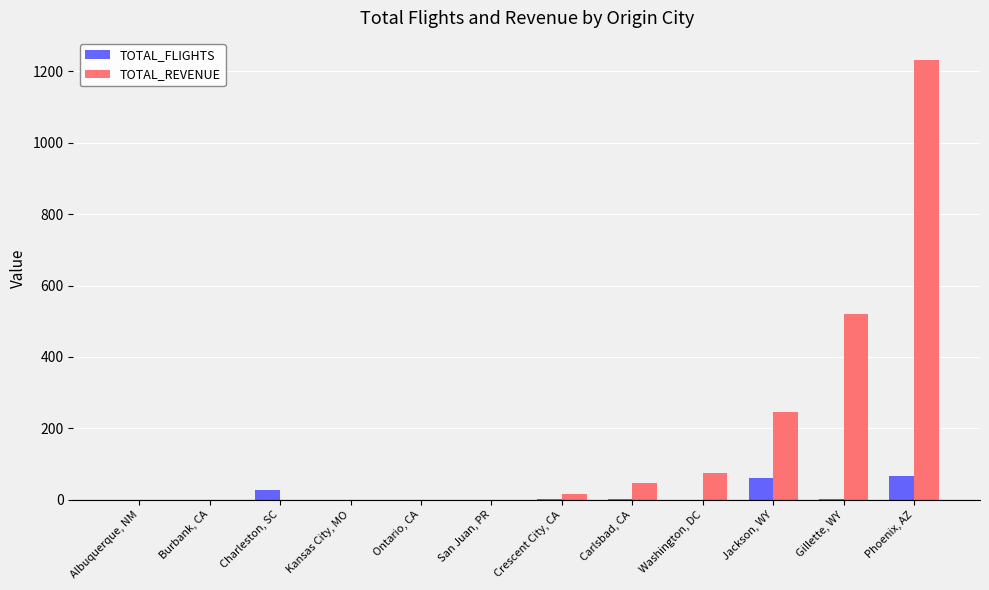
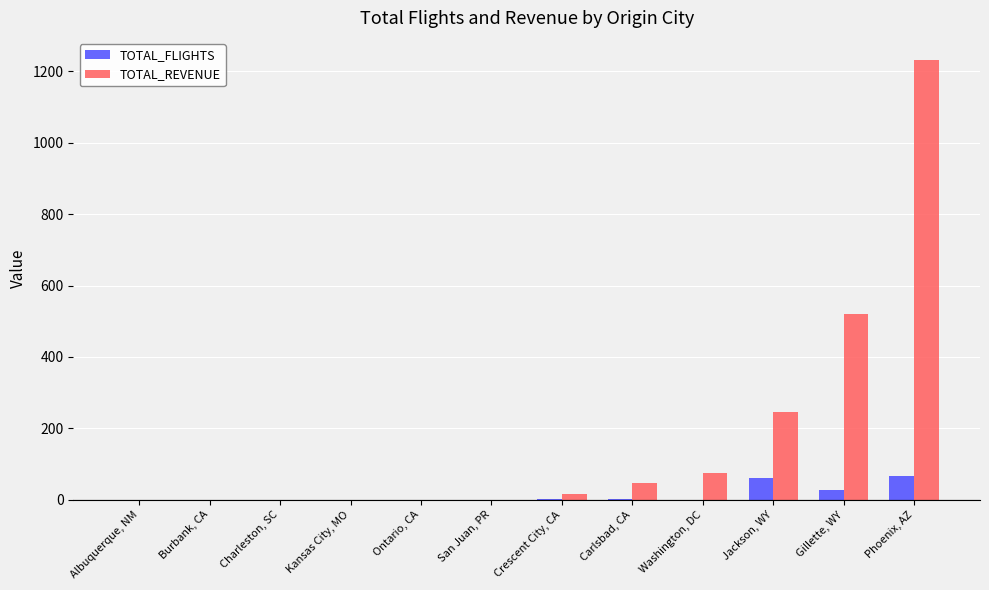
  {
    "TOTAL_FLIGHTS": {
      "Albuquerque, NM": 0,
      "Burbank, CA": 0,
-     "Charleston, SC": 30,
+     "Charleston, SC": 0,
      "Kansas City, MO": 0,
      "Ontario, CA": 0,
      "San Juan, PR": 0,
      "Washington, DC": 0,
      "Jackson, WY": 60,
-     "Gillette, WY": 0,
+     "Gillette, WY": 30,
      "Phoenix, AZ": 70
    },
    "TOTAL_REVENUE": {
      "Albuquerque, NM": 0,
      "Burbank, CA": 0,
      "Charleston, SC": 0,
      "Kansas City, MO": 0,
      "Ontario, CA": 0,
      "San Juan, PR": 0,
      "Crescent City, CA": 20,
      "Carlsbad, CA": 50,
      "Washington, DC": 80,
      "Jackson, WY": 250,
      "Gillette, WY": 520,
      "Phoenix, AZ": 1230
    }
  }
